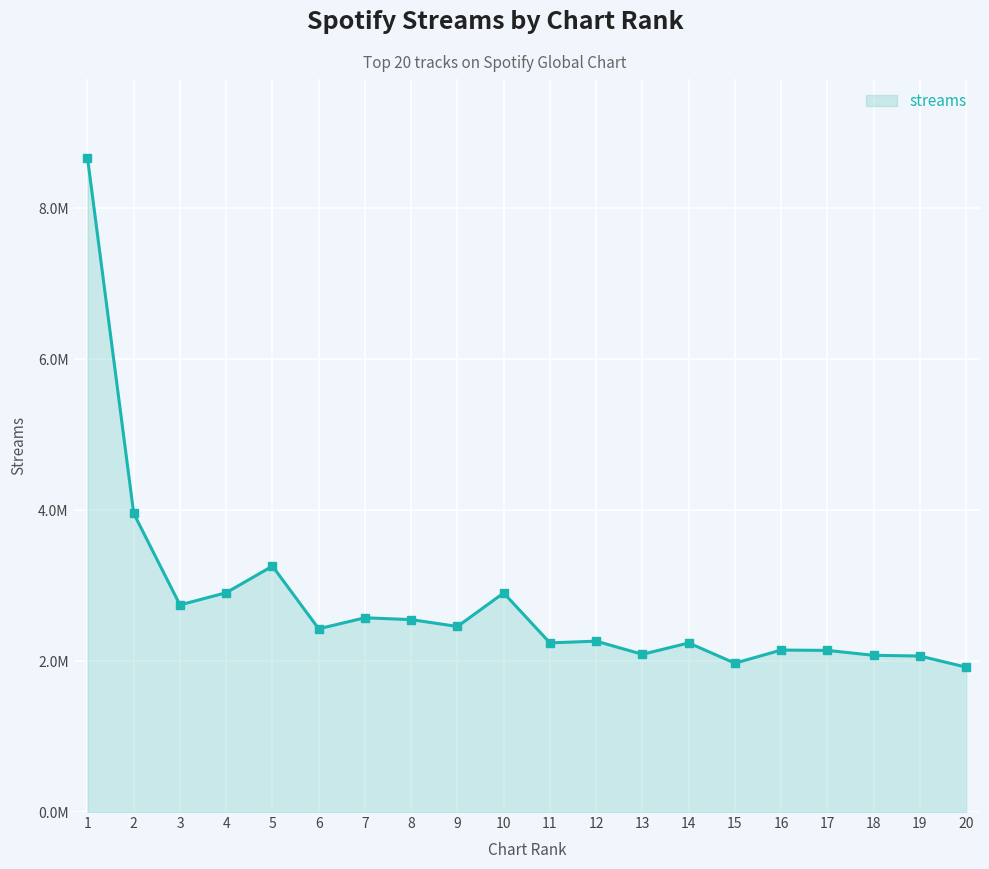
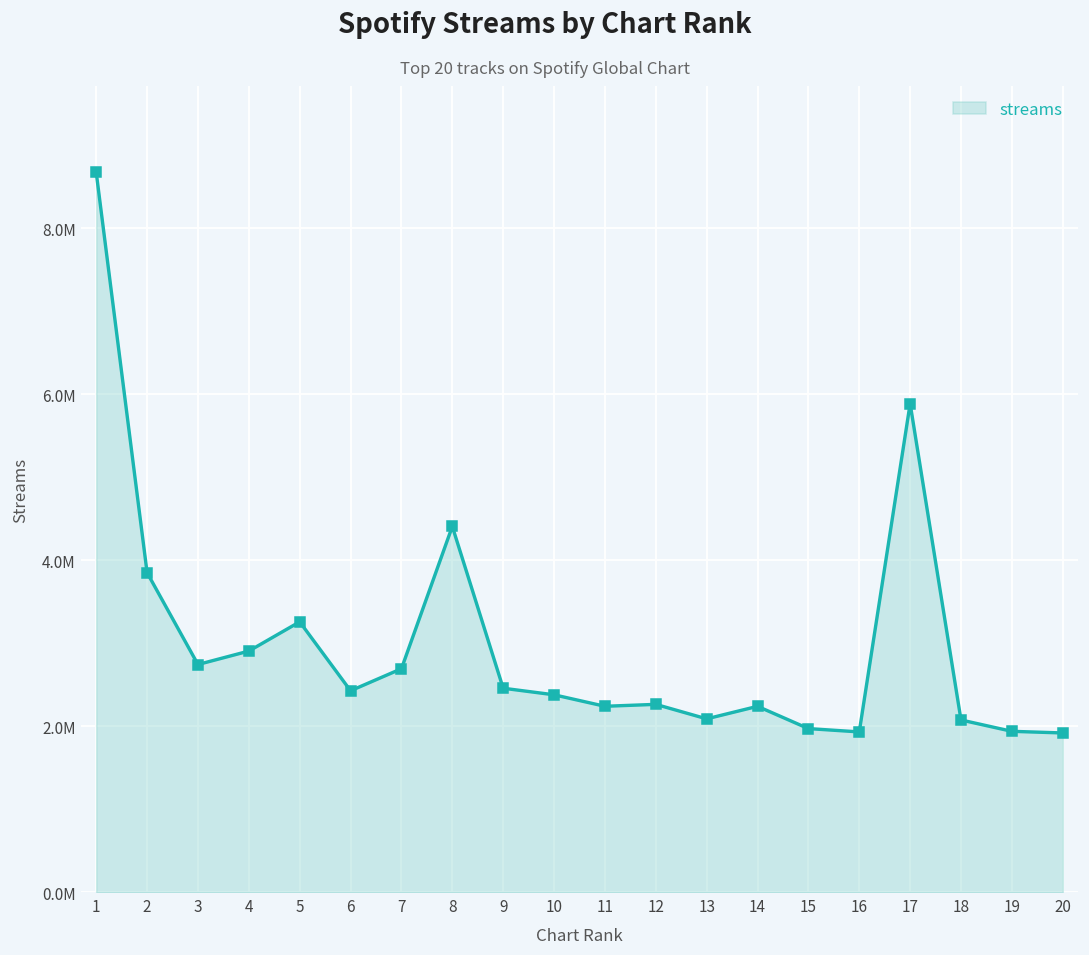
  {
    "1": 8700000,
-   "2": 4000000,
+   "2": 3900000,
    "3": 2700000,
    "4": 2900000,
    "5": 3300000,
    "6": 2400000,
-   "7": 2600000,
-   "8": 2500000,
+   "7": 2700000,
+   "8": 4400000,
    "9": 2500000,
-   "10": 2900000,
+   "10": 2400000,
    "11": 2200000,
    "12": 2300000,
    "13": 2100000,
    "14": 2200000,
    "15": 2000000,
-   "16": 2100000,
-   "17": 2100000,
+   "16": 1900000,
+   "17": 5900000,
    "18": 2100000,
-   "19": 2100000,
+   "19": 1900000,
    "20": 1900000
  }
